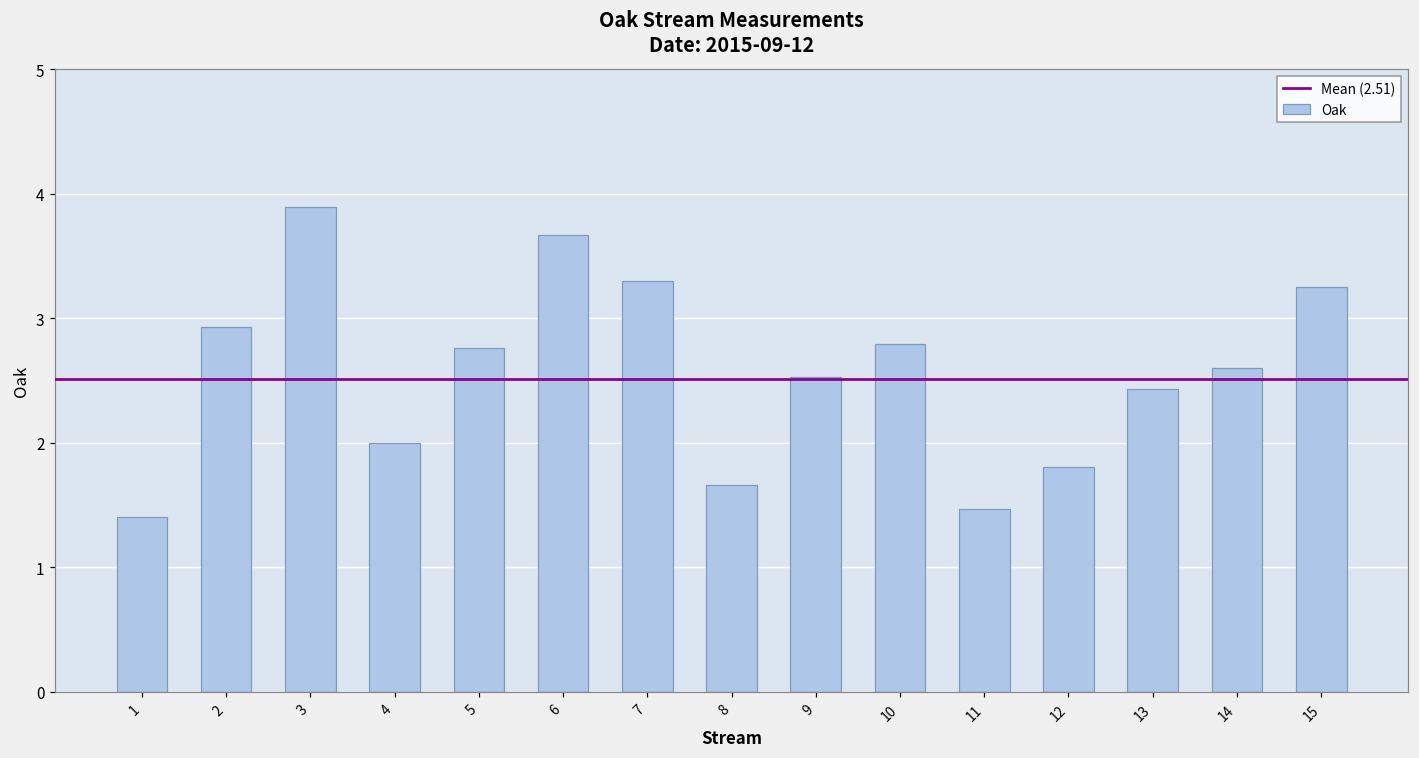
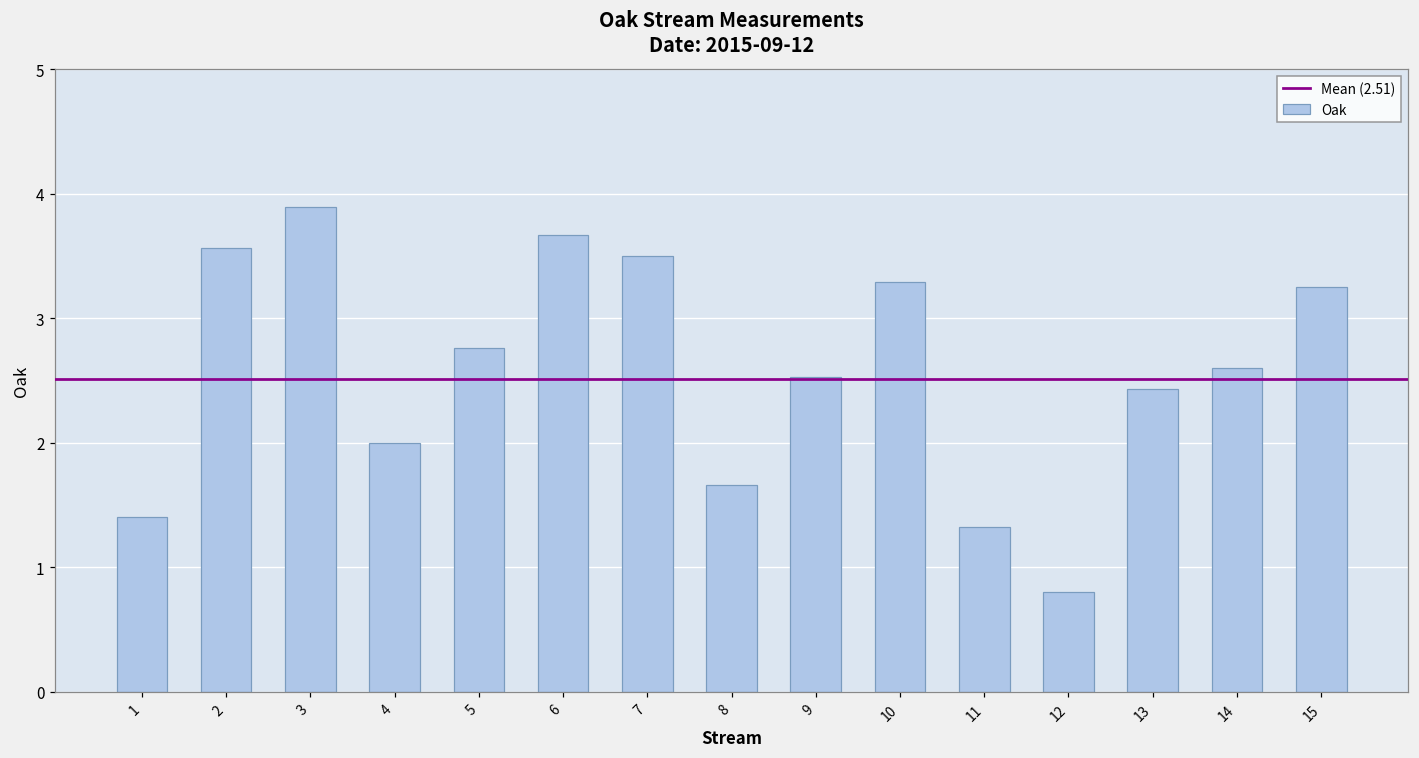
  {
    "1": 1.40,
-   "2": 2.93,
+   "2": 3.56,
    "3": 3.89,
    "4": 2.00,
    "5": 2.76,
    "6": 3.67,
-   "7": 3.3,
+   "7": 3.5,
    "8": 1.66,
    "9": 2.53,
-   "10": 2.79,
-   "11": 1.47,
-   "12": 1.8,
+   "10": 3.29,
+   "11": 1.32,
+   "12": 0.8,
    "13": 2.43,
    "14": 2.60,
    "15": 3.25
  }
